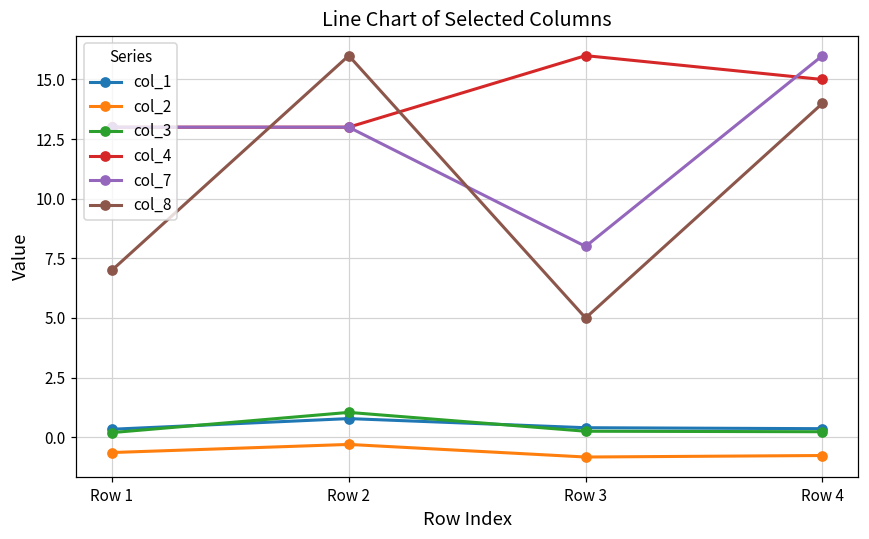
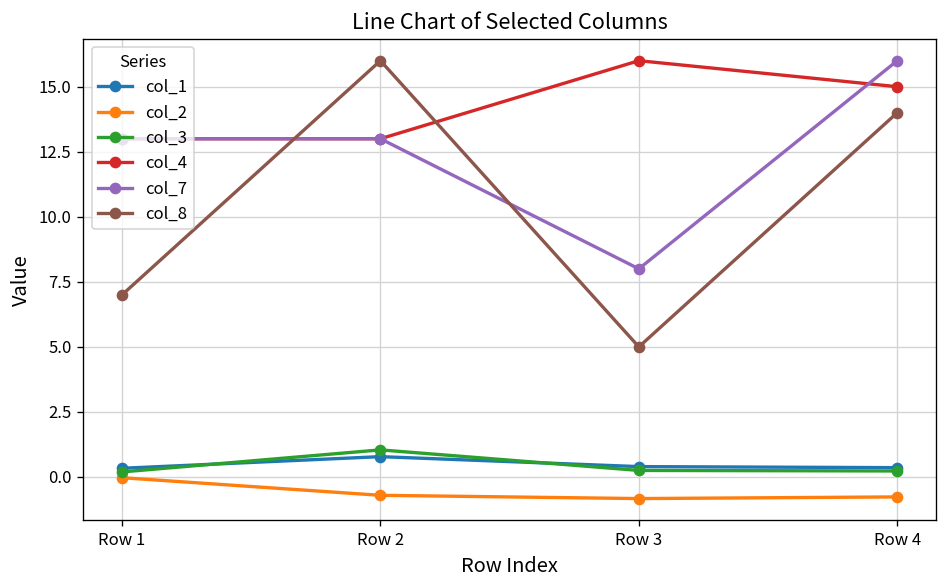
  {
    "col_1": {
      "Row 1": 0.3,
      "Row 2": 0.8,
      "Row 3": 0.4,
      "Row 4": 0.4
    },
    "col_2": {
-     "Row 1": -0.6,
-     "Row 2": -0.3,
+     "Row 1": 0.0,
+     "Row 2": -0.7,
      "Row 3": -0.8,
      "Row 4": -0.8
    },
    "col_3": {
      "Row 1": 0.2,
      "Row 2": 1.0,
      "Row 3": 0.3,
      "Row 4": 0.2
    },
    "col_4": {
      "Row 3": 16.0,
      "Row 4": 15.0
    },
    "col_7": {
      "Row 3": 8.0,
      "Row 4": 16.0
    },
    "col_8": {
      "Row 1": 7.0,
      "Row 2": 16.0,
      "Row 3": 5.0,
      "Row 4": 14.0
    }
  }
